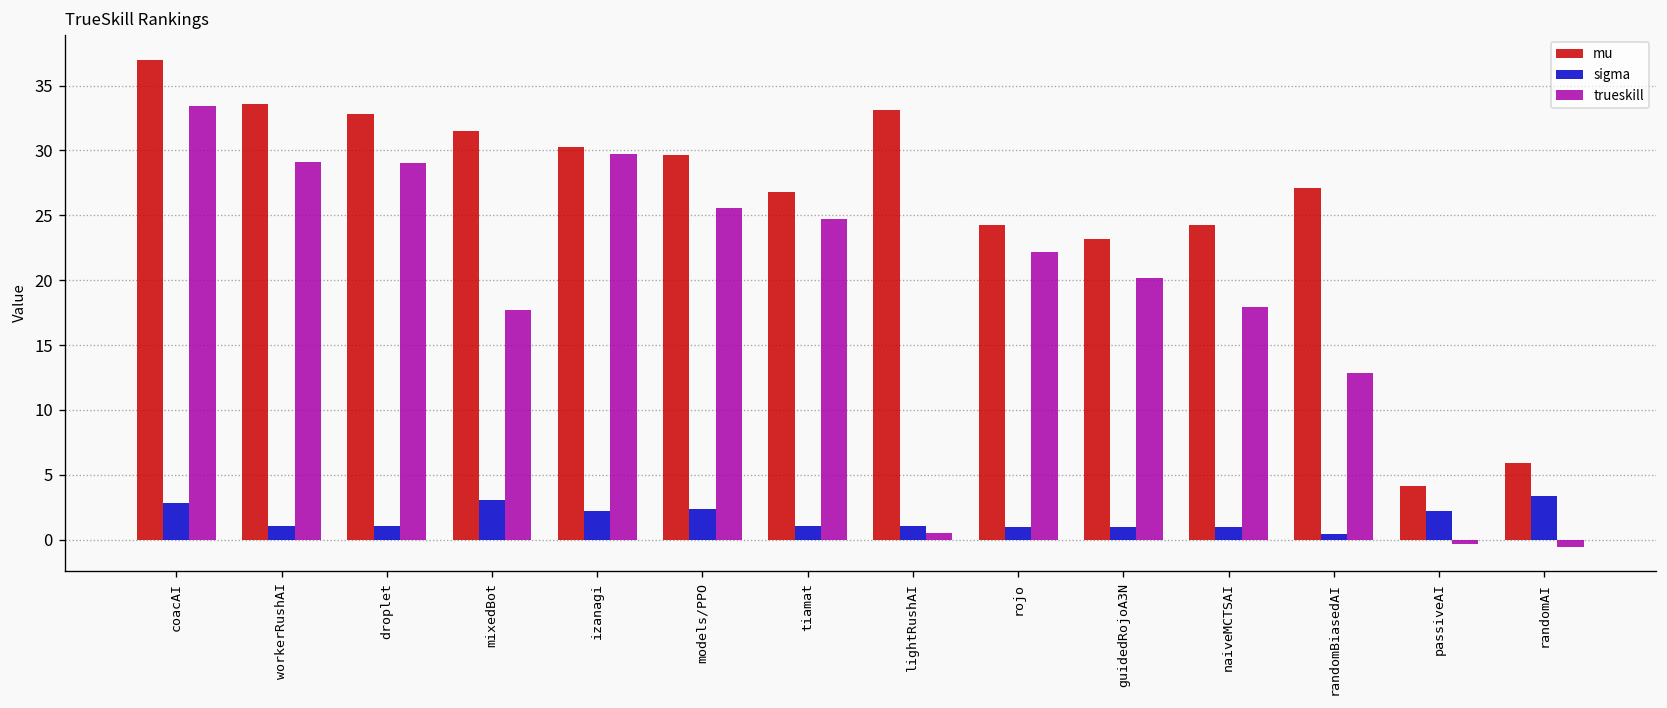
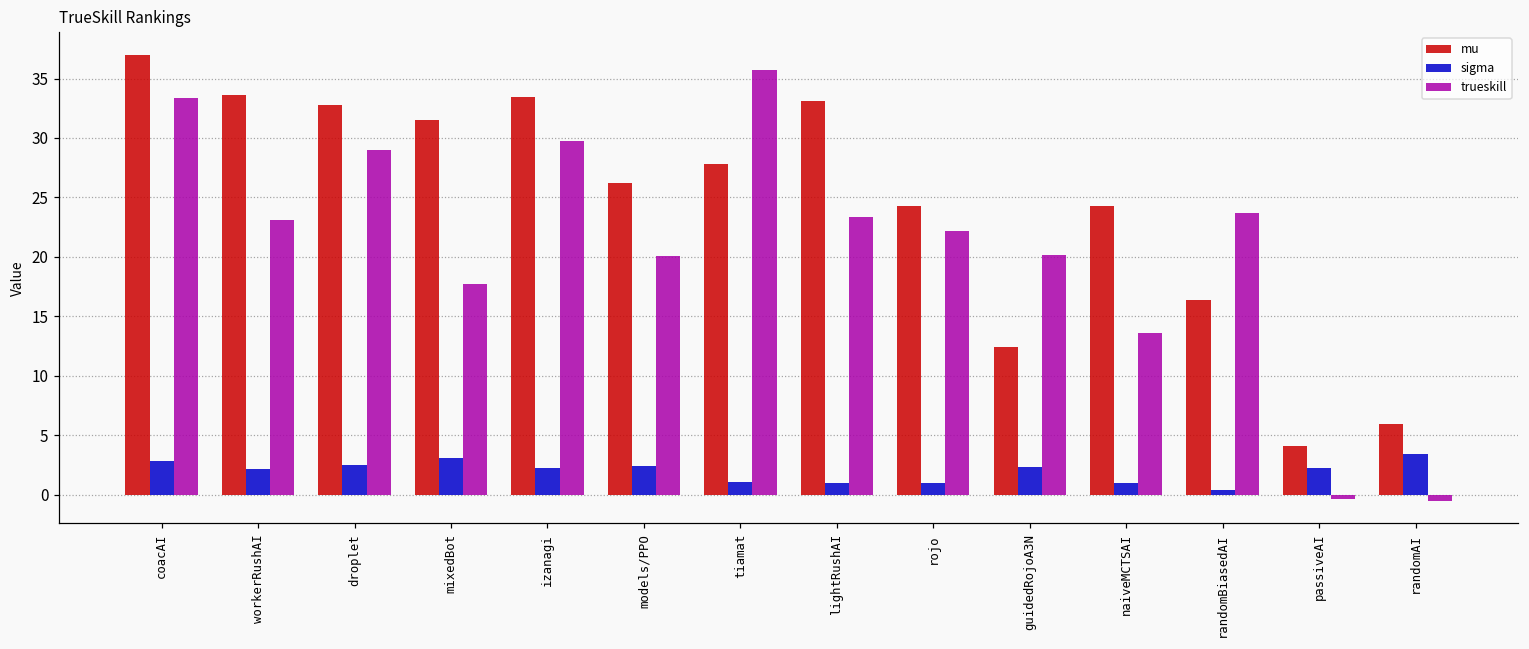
  {
    "mu": {
      "coacAI": 37.0,
      "workerRushAI": 33.6,
      "droplet": 32.8,
      "mixedBot": 31.5,
-     "izanagi": 30.3,
-     "models/PPO": 29.7,
-     "tiamat": 26.8,
+     "izanagi": 33.5,
+     "models/PPO": 26.2,
+     "tiamat": 27.8,
      "lightRushAI": 33.1,
      "rojo": 24.3,
-     "guidedRojoA3N": 23.1,
+     "guidedRojoA3N": 12.4,
      "naiveMCTSAI": 24.2,
-     "randomBiasedAI": 27.1,
+     "randomBiasedAI": 16.4,
      "passiveAI": 4.1,
      "randomAI": 5.9
    },
    "sigma": {
      "coacAI": 2.8,
-     "workerRushAI": 1.0,
-     "droplet": 1.0,
+     "workerRushAI": 2.2,
+     "droplet": 2.5,
      "mixedBot": 3.1,
      "izanagi": 2.2,
      "models/PPO": 2.4,
      "tiamat": 1.0,
      "lightRushAI": 1.0,
      "rojo": 1.0,
-     "guidedRojoA3N": 1.0,
+     "guidedRojoA3N": 2.3,
      "naiveMCTSAI": 1.0,
      "randomBiasedAI": 0.4,
      "passiveAI": 2.2,
      "randomAI": 3.4
    },
    "trueskill": {
      "coacAI": 33.4,
-     "workerRushAI": 29.1,
+     "workerRushAI": 23.1,
      "droplet": 29.0,
      "mixedBot": 17.7,
      "izanagi": 29.7,
-     "models/PPO": 25.6,
-     "tiamat": 24.7,
-     "lightRushAI": 0.5,
+     "models/PPO": 20.1,
+     "tiamat": 35.7,
+     "lightRushAI": 23.4,
      "rojo": 22.2,
      "guidedRojoA3N": 20.2,
-     "naiveMCTSAI": 17.9,
-     "randomBiasedAI": 12.8,
+     "naiveMCTSAI": 13.6,
+     "randomBiasedAI": 23.7,
      "passiveAI": -0.4,
      "randomAI": -0.5
    }
  }
